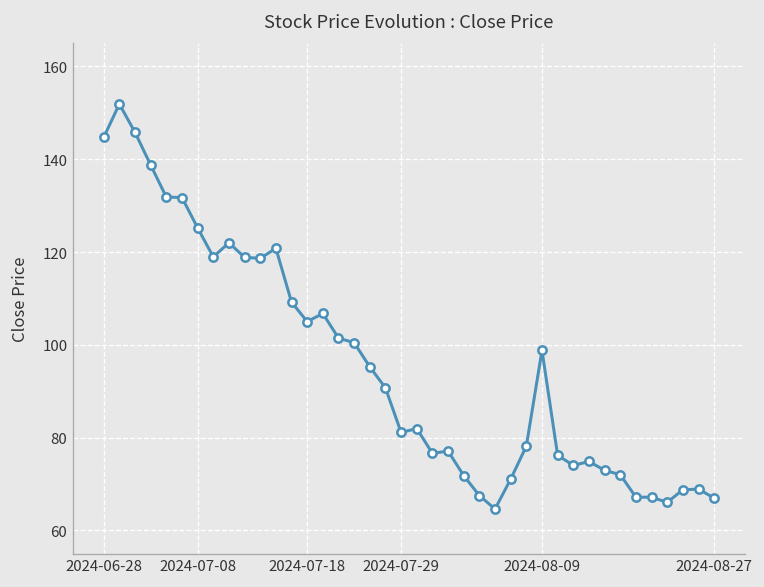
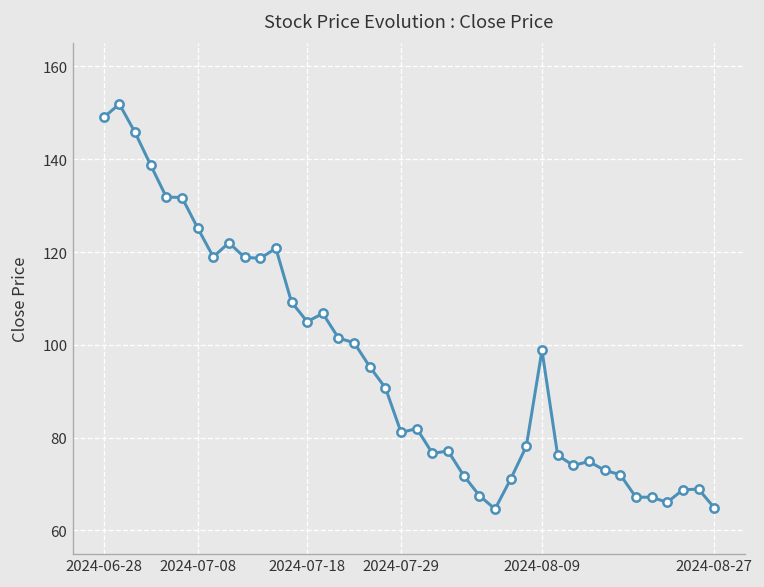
  {
-   "2024-06-28": 145,
+   "2024-06-28": 149,
    "2024-07-08": 125,
    "2024-07-18": 105,
    "2024-07-29": 81,
    "2024-08-09": 99,
-   "2024-08-27": 67
+   "2024-08-27": 65
  }
